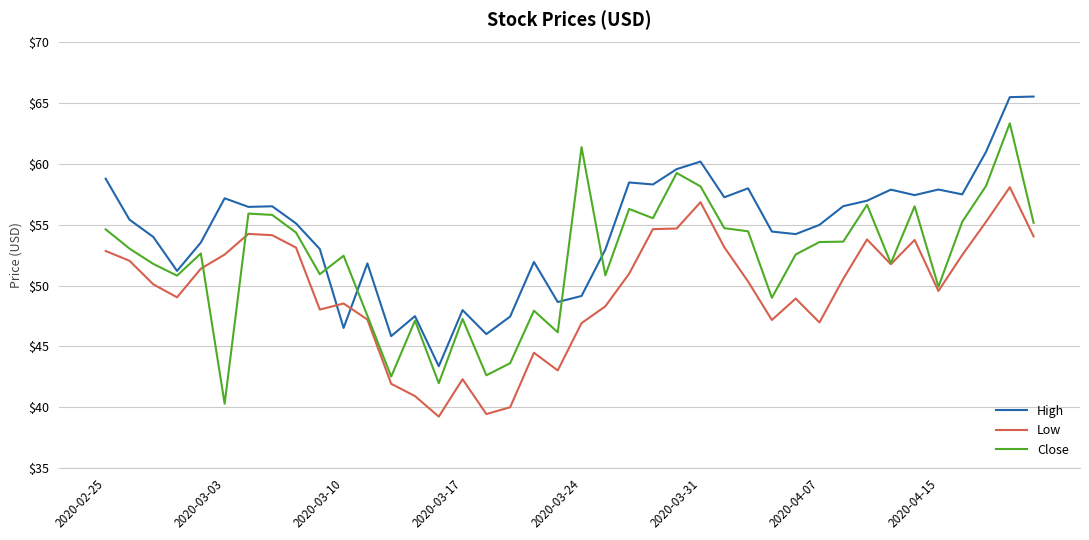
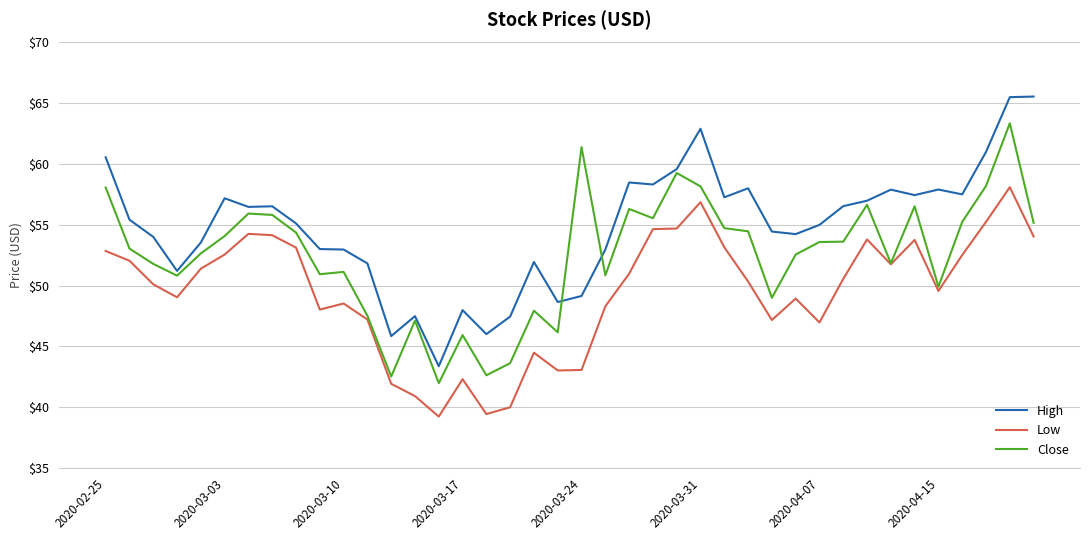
  {
    "High": {
-     "2020-02-25": "$58.8",
+     "2020-02-25": "$60.6",
      "2020-03-03": "$57.2",
-     "2020-03-10": "$46.5",
+     "2020-03-10": "$53.0",
      "2020-03-17": "$48.0",
      "2020-03-24": "$49.1",
-     "2020-03-31": "$60.2",
+     "2020-03-31": "$62.9",
      "2020-04-07": "$55.0",
      "2020-04-15": "$57.9"
    },
    "Low": {
      "2020-02-25": "$52.8",
      "2020-03-03": "$52.6",
      "2020-03-10": "$48.5",
      "2020-03-17": "$42.3",
-     "2020-03-24": "$46.9",
+     "2020-03-24": "$43.0",
      "2020-03-31": "$56.9",
      "2020-04-07": "$47.0",
      "2020-04-15": "$49.5"
    },
    "Close": {
-     "2020-02-25": "$54.6",
-     "2020-03-03": "$40.3",
-     "2020-03-10": "$52.5",
-     "2020-03-17": "$47.3",
+     "2020-02-25": "$58.1",
+     "2020-03-03": "$54.1",
+     "2020-03-10": "$51.1",
+     "2020-03-17": "$45.9",
      "2020-03-24": "$61.4",
      "2020-03-31": "$58.2",
      "2020-04-07": "$53.6",
      "2020-04-15": "$49.9"
    }
  }
